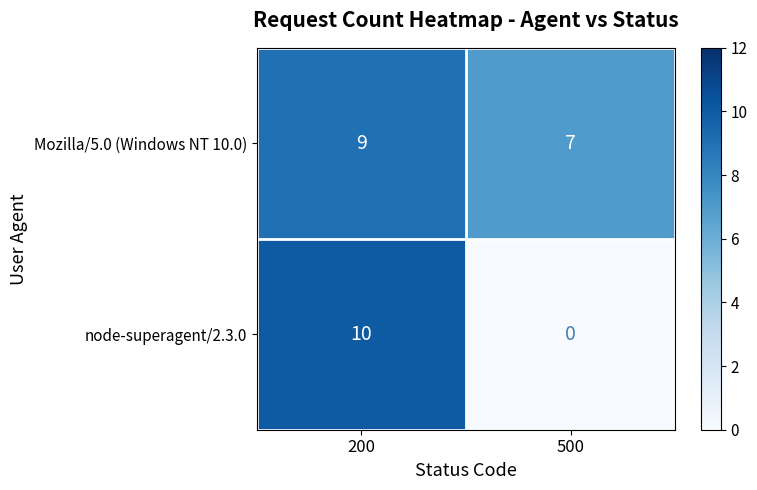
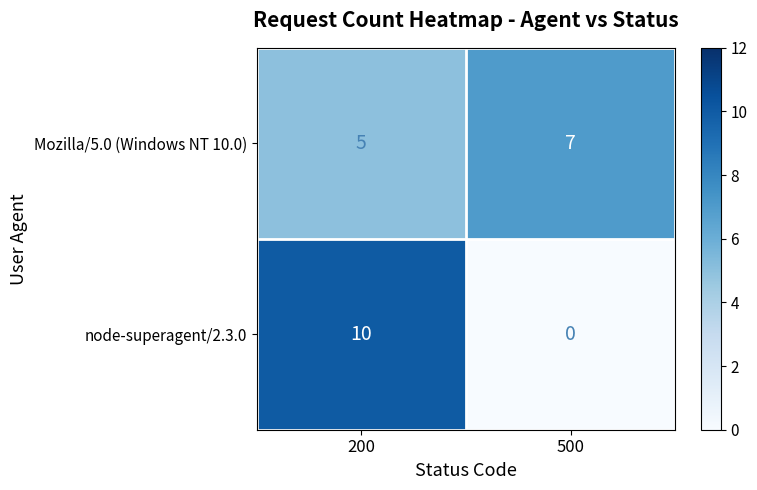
  {
    "Mozilla/5.0 (Windows NT 10.0)": {
-     "200": 9,
+     "200": 5,
      "500": 7
    },
    "node-superagent/2.3.0": {
      "200": 10,
      "500": 0
    }
  }
